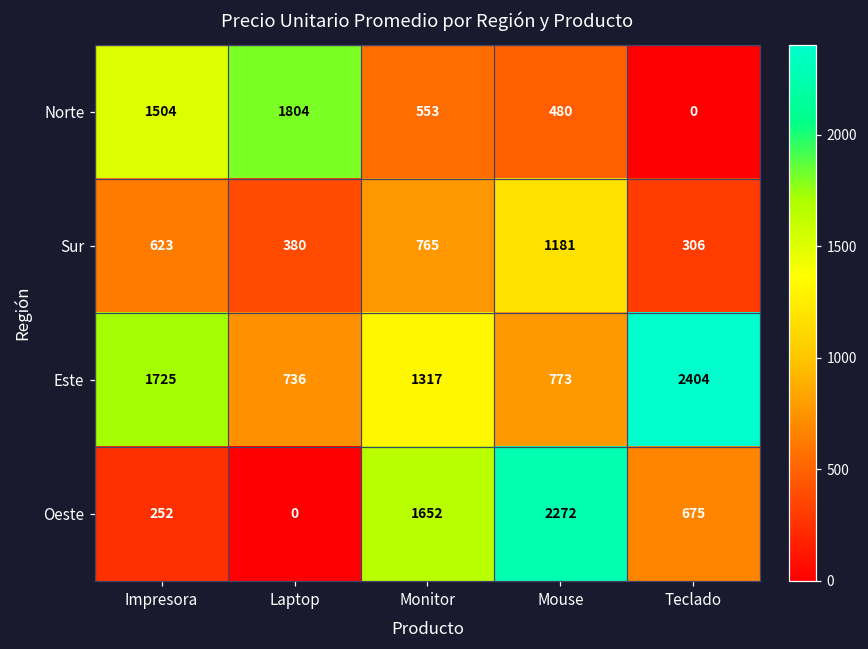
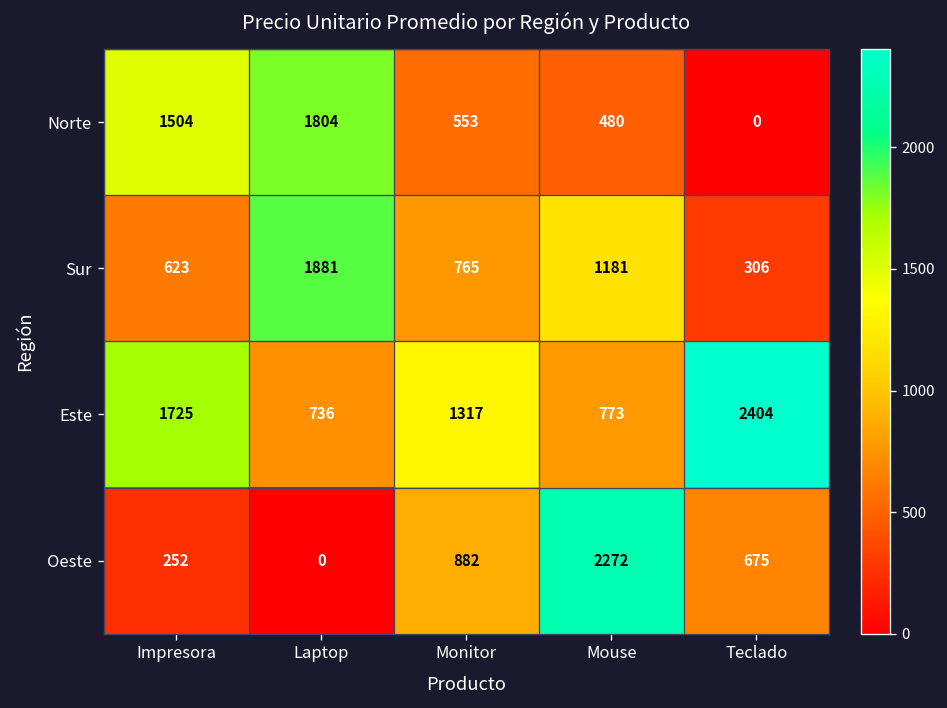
  {
    "Norte": {
      "Impresora": 1504,
      "Laptop": 1804,
      "Monitor": 553,
      "Mouse": 480,
      "Teclado": 0
    },
    "Sur": {
      "Impresora": 623,
-     "Laptop": 380,
+     "Laptop": 1881,
      "Monitor": 765,
      "Mouse": 1181,
      "Teclado": 306
    },
    "Este": {
      "Impresora": 1725,
      "Laptop": 736,
      "Monitor": 1317,
      "Mouse": 773,
      "Teclado": 2404
    },
    "Oeste": {
      "Impresora": 252,
      "Laptop": 0,
-     "Monitor": 1652,
+     "Monitor": 882,
      "Mouse": 2272,
      "Teclado": 675
    }
  }
